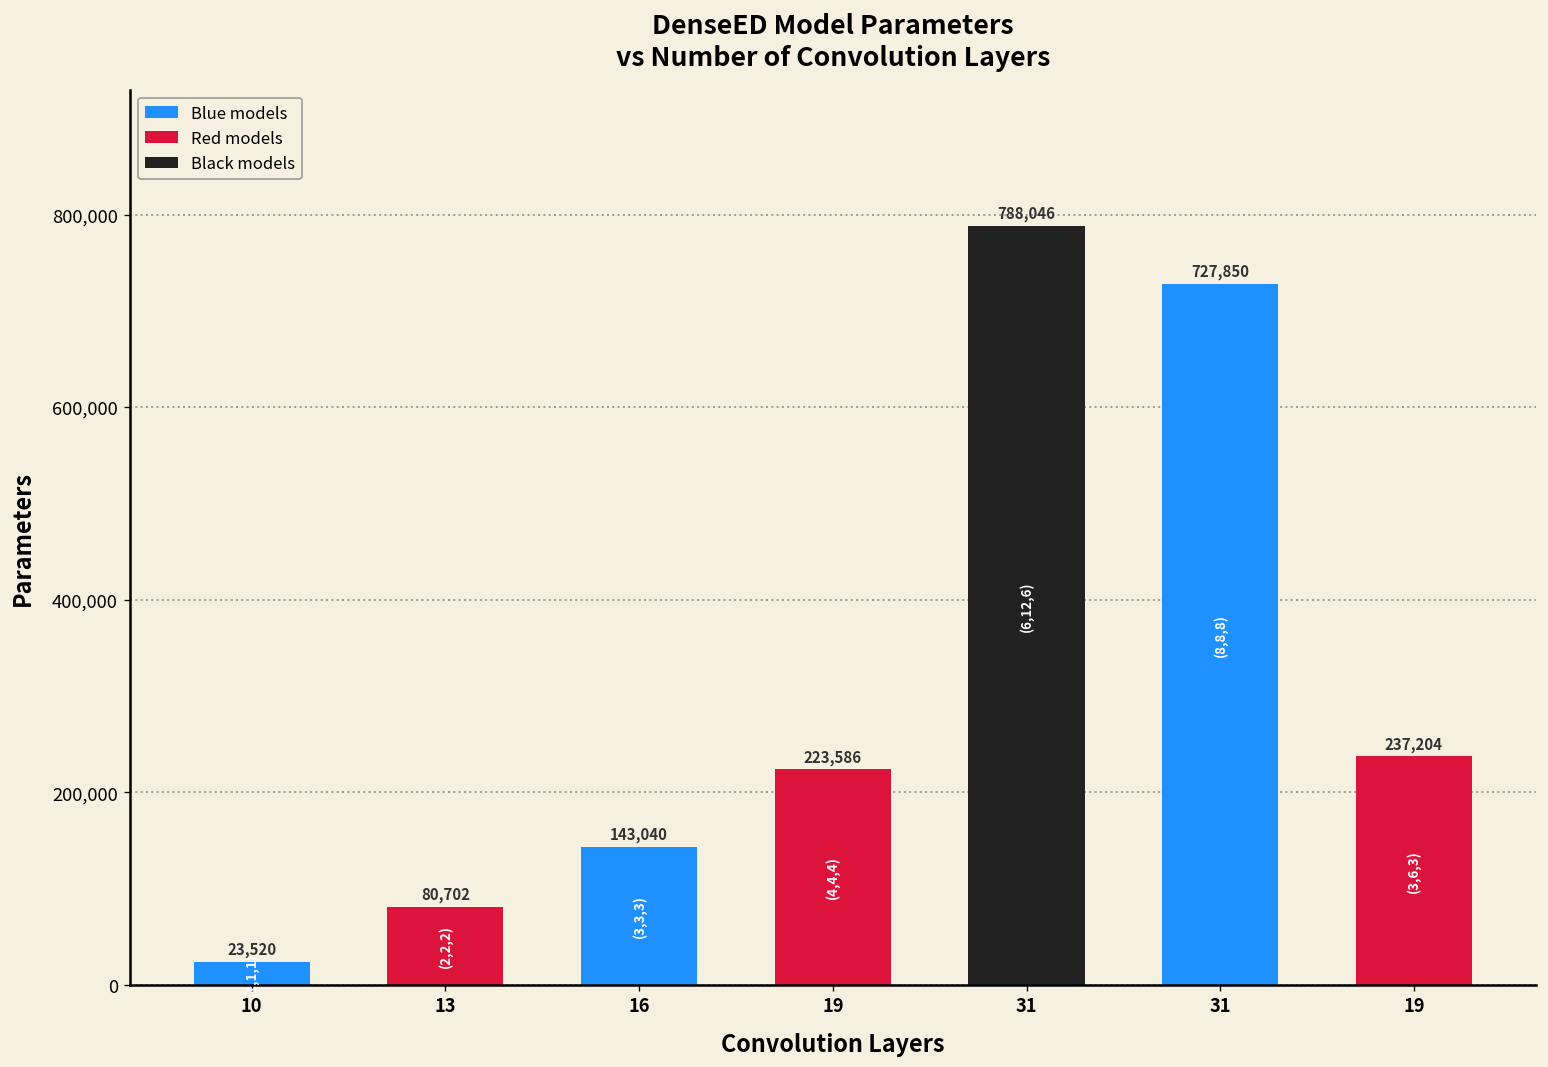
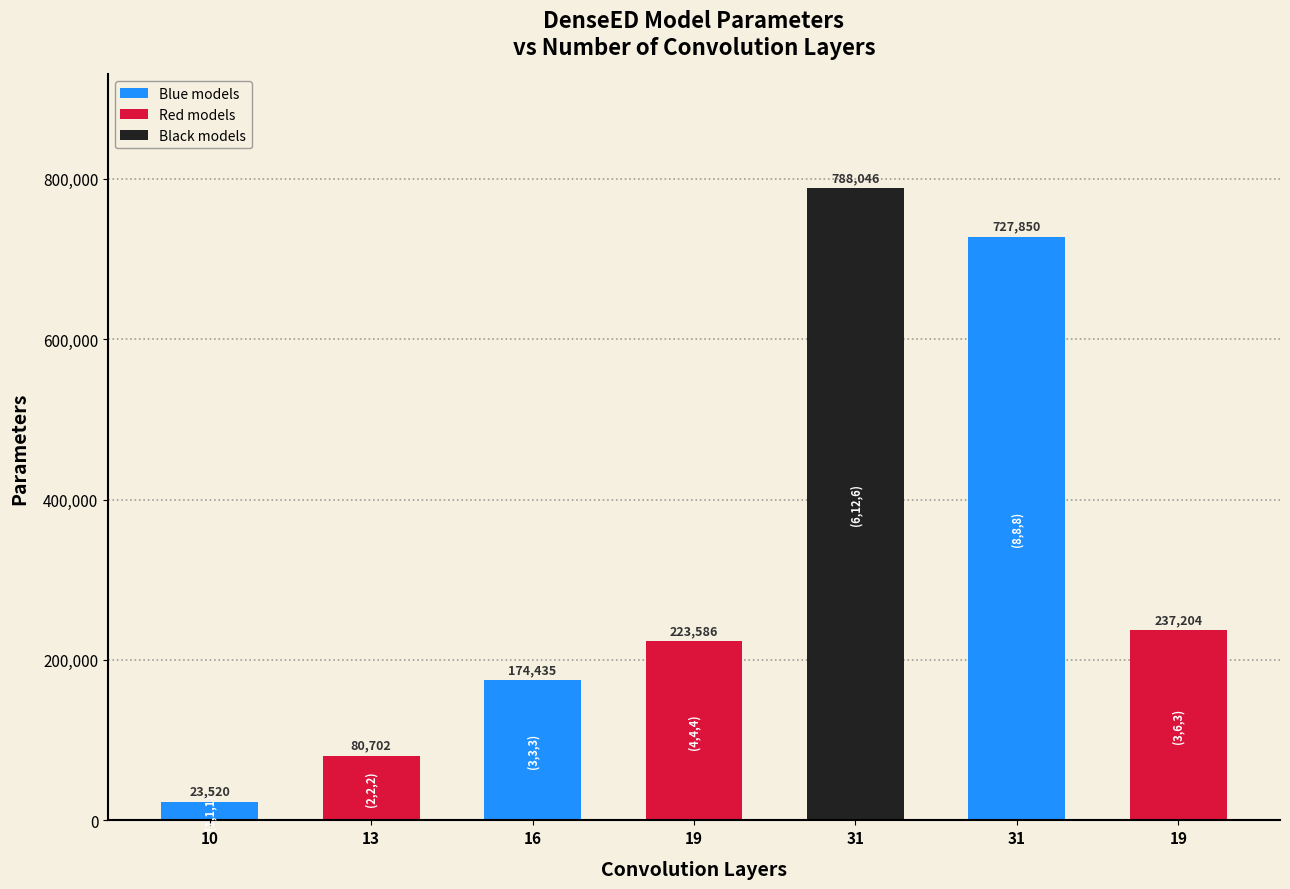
  {
    "10": "23,520",
    "13": "80,702",
-   "16": "143,040"
+   "16": "174,435"
  }
